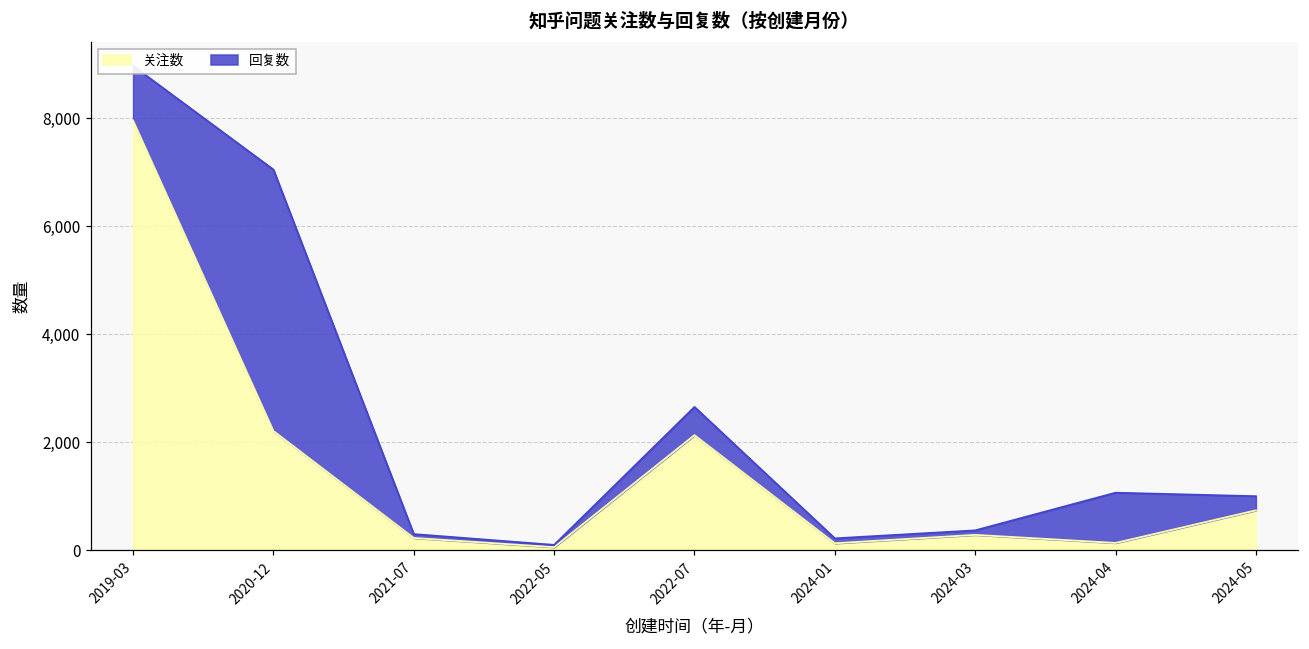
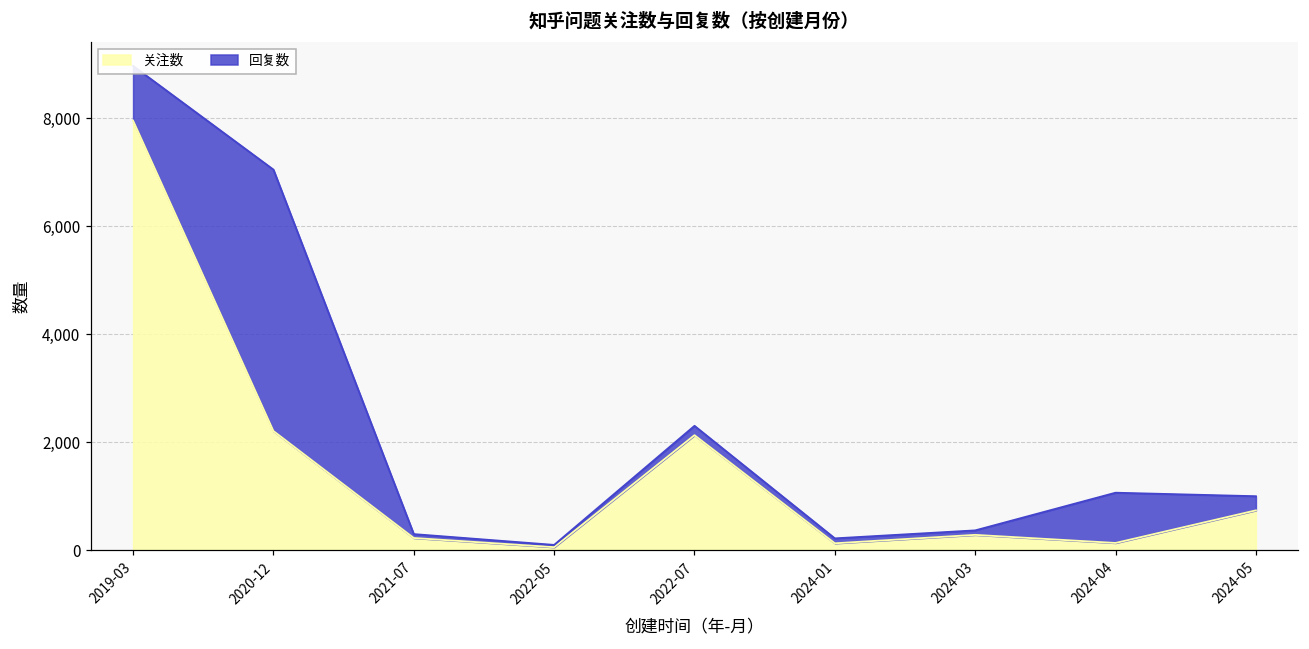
  {
    "关注数": {
      "2019-03": "8,000",
      "2020-12": "2,200",
      "2021-07": "200",
      "2022-07": "2,100",
      "2024-01": "100",
      "2024-03": "300",
      "2024-04": "100",
      "2024-05": "700"
    },
    "回复数": {
      "2020-12": "4,800",
      "2021-07": "100",
-     "2022-07": "500",
+     "2022-07": "200",
      "2024-01": "100",
      "2024-03": "100",
      "2024-04": "900",
      "2024-05": "300"
    }
  }
